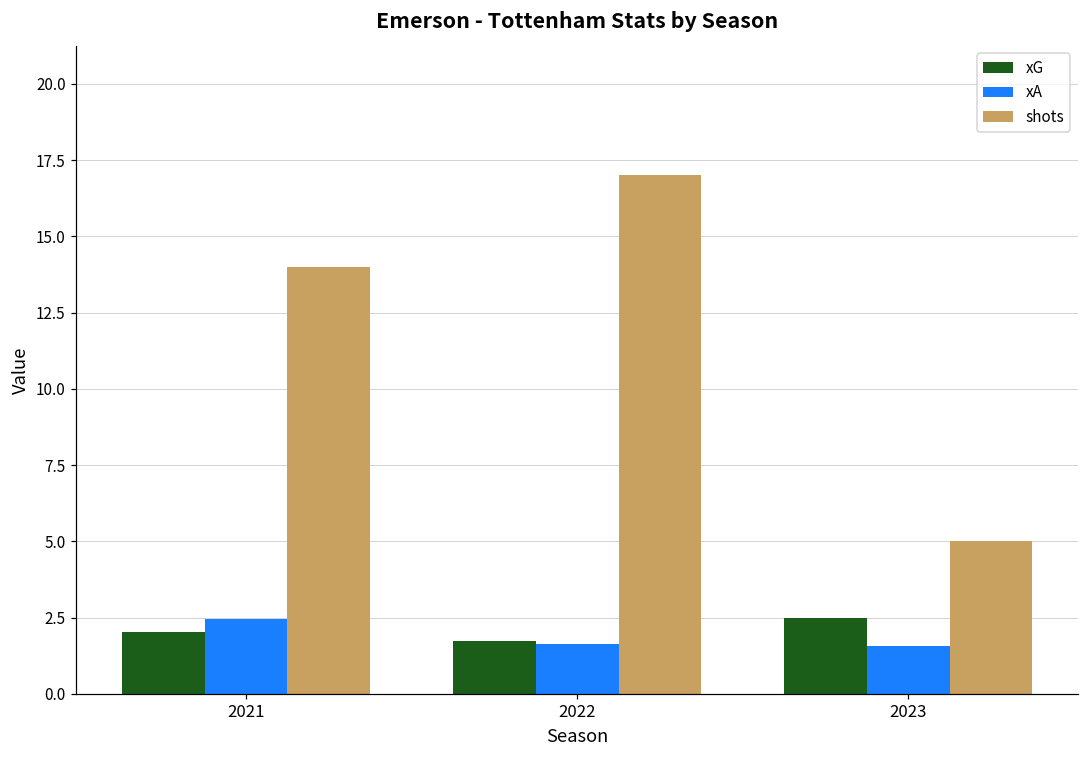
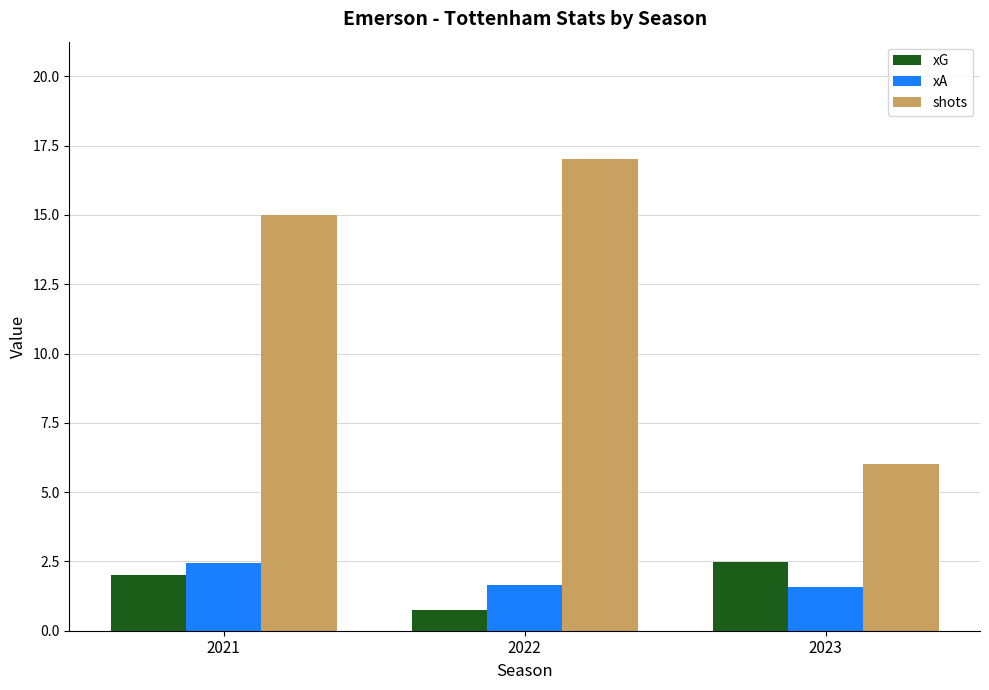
  {
    "xG": {
      "2021": 2.0,
-     "2022": 1.7,
+     "2022": 0.8,
      "2023": 2.5
    },
    "xA": {
      "2021": 2.5,
      "2022": 1.6,
      "2023": 1.6
    },
    "shots": {
-     "2021": 14,
+     "2021": 15,
      "2022": 17,
-     "2023": 5
+     "2023": 6
    }
  }
